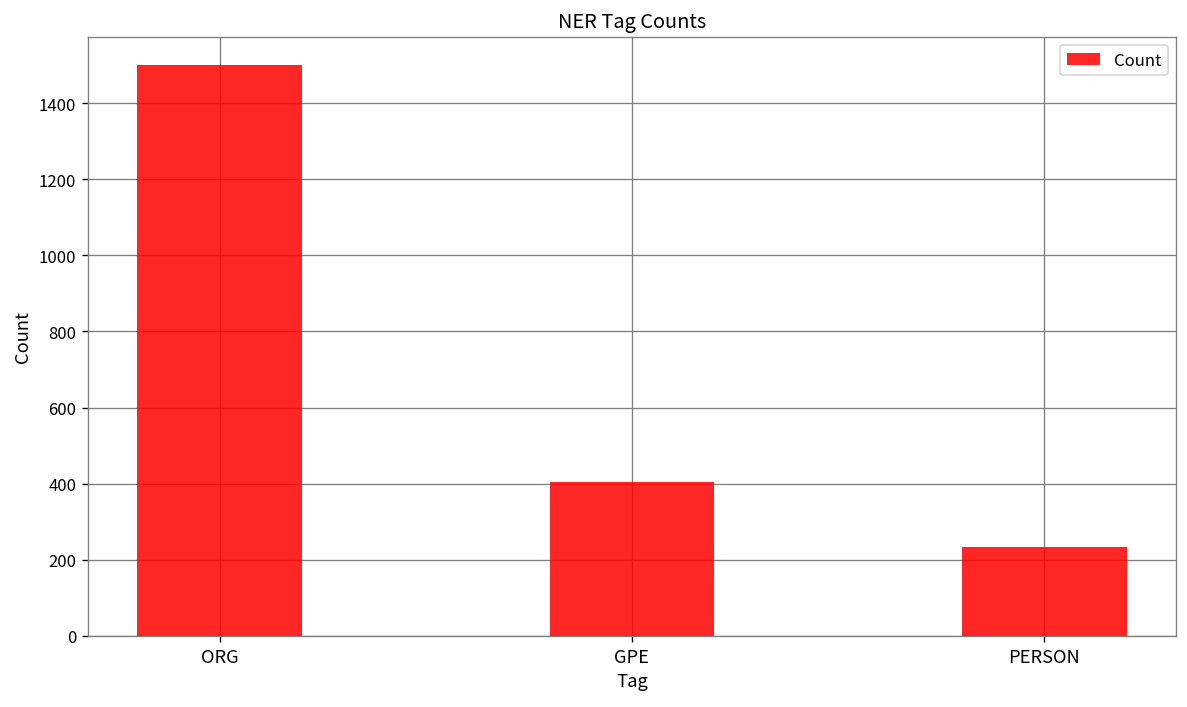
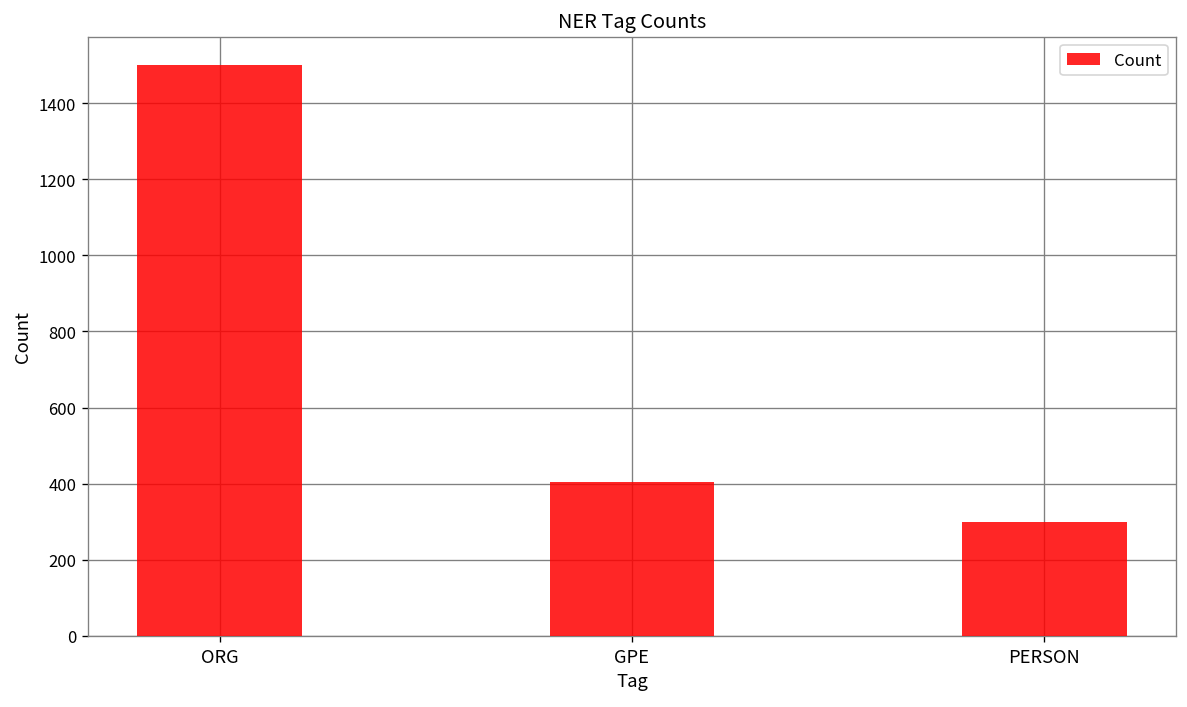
  {
    "ORG": 1500,
    "GPE": 400,
-   "PERSON": 230
+   "PERSON": 300
  }
